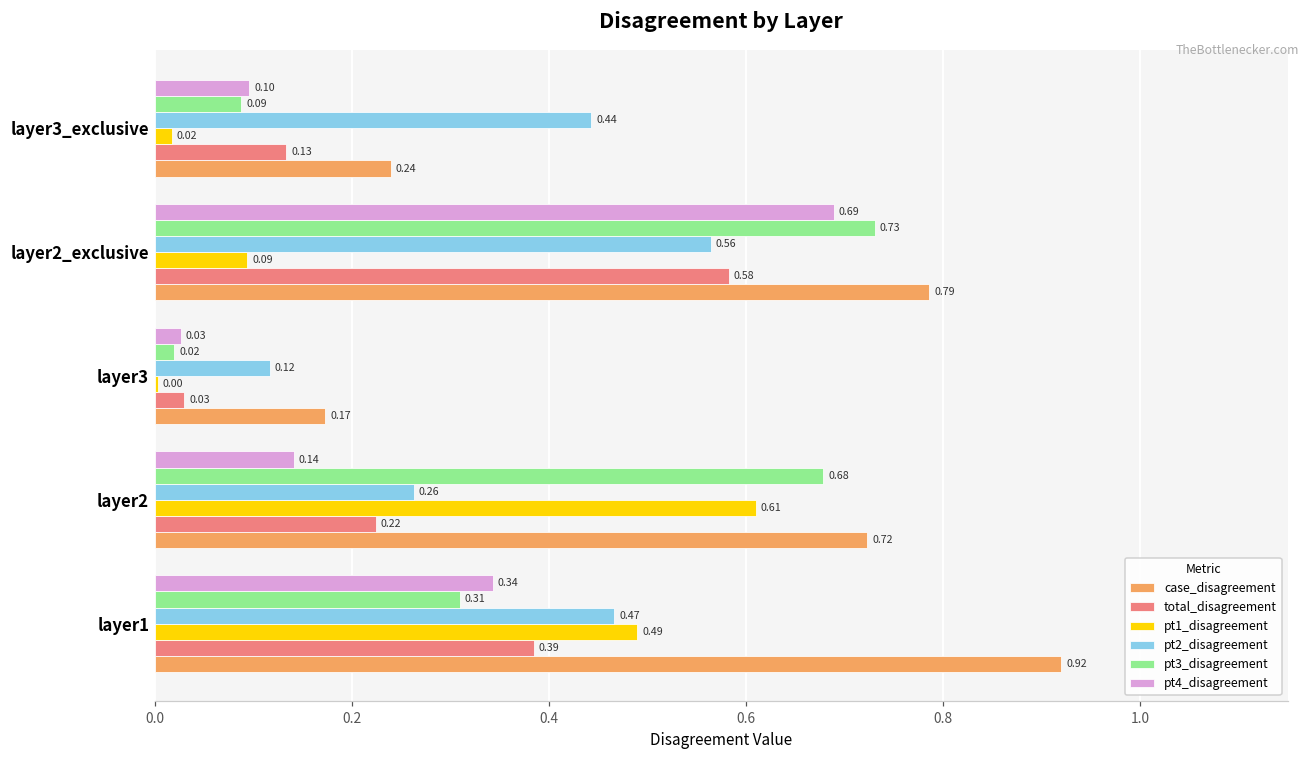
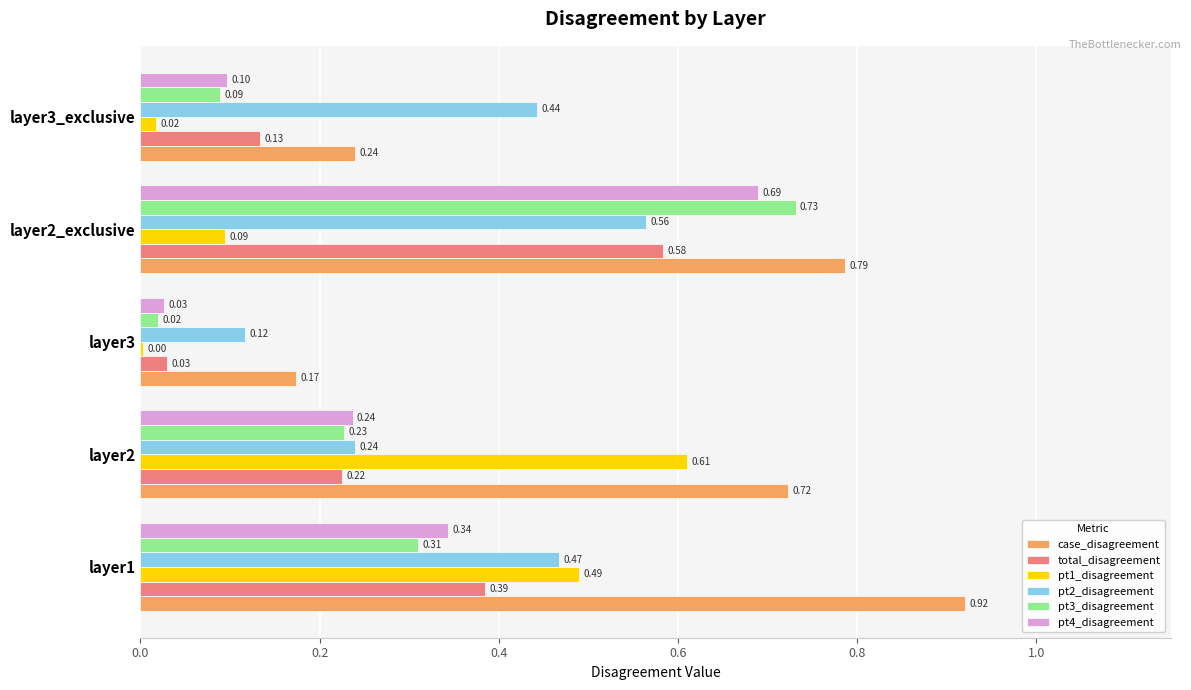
  {
    "pt1_disagreement": {
      "layer3_exclusive": 0.02,
      "layer2_exclusive": 0.09,
      "layer3": 0.00,
      "layer2": 0.61,
      "layer1": 0.49
    },
    "pt2_disagreement": {
      "layer3_exclusive": 0.44,
      "layer2_exclusive": 0.56,
      "layer3": 0.12,
-     "layer2": 0.26,
+     "layer2": 0.24,
      "layer1": 0.47
    },
    "pt3_disagreement": {
      "layer3_exclusive": 0.09,
      "layer2_exclusive": 0.73,
      "layer3": 0.02,
-     "layer2": 0.68,
+     "layer2": 0.23,
      "layer1": 0.31
    },
    "pt4_disagreement": {
      "layer3_exclusive": 0.10,
      "layer2_exclusive": 0.69,
      "layer3": 0.03,
-     "layer2": 0.14,
+     "layer2": 0.24,
      "layer1": 0.34
    }
  }
